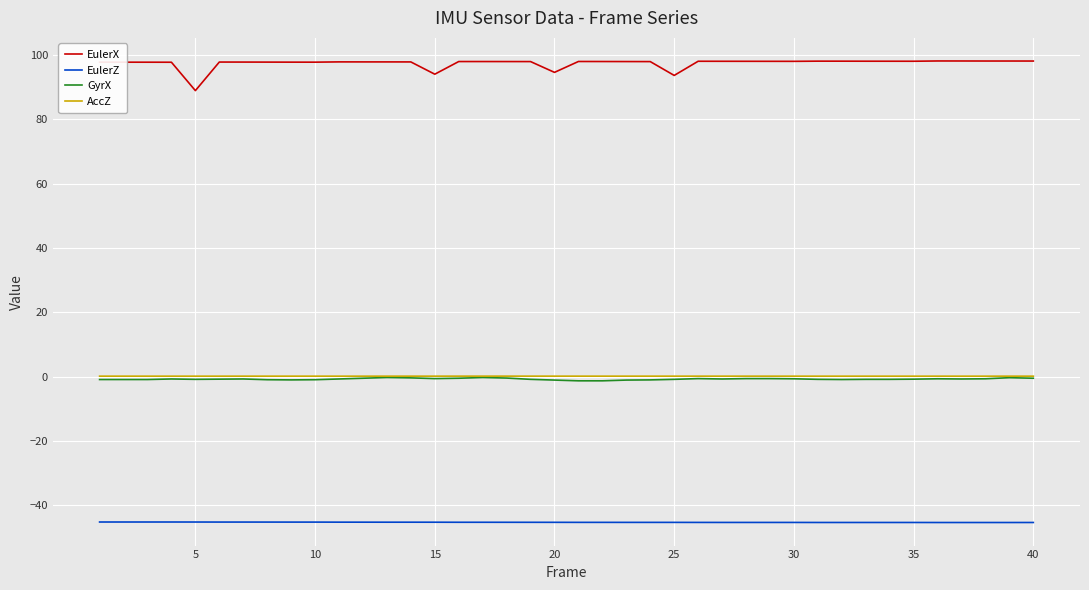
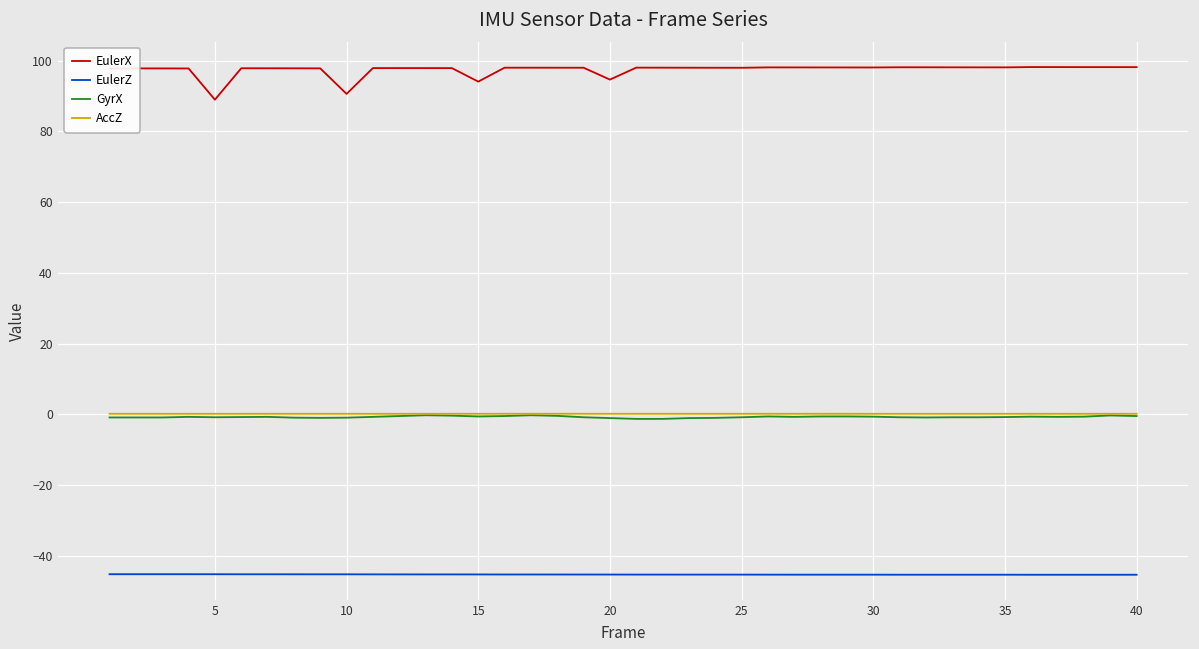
  {
    "EulerX": {
      "5": 89,
-     "10": 98,
+     "10": 91,
      "15": 94,
      "20": 95,
-     "25": 94,
+     "25": 98,
      "30": 98,
      "35": 98,
      "40": 98
    },
    "EulerZ": {
      "5": -45,
      "10": -45,
      "15": -45,
      "20": -45,
      "25": -45,
      "30": -45,
      "35": -45,
      "40": -45
    },
    "GyrX": {
      "5": -1,
      "10": -1,
      "20": -1,
      "25": -1,
      "30": -1,
      "35": -1
    },
    "AccZ": {
      "5": 0,
      "10": 0,
      "20": 0,
      "25": 0,
      "30": 0,
      "35": 0
    }
  }
